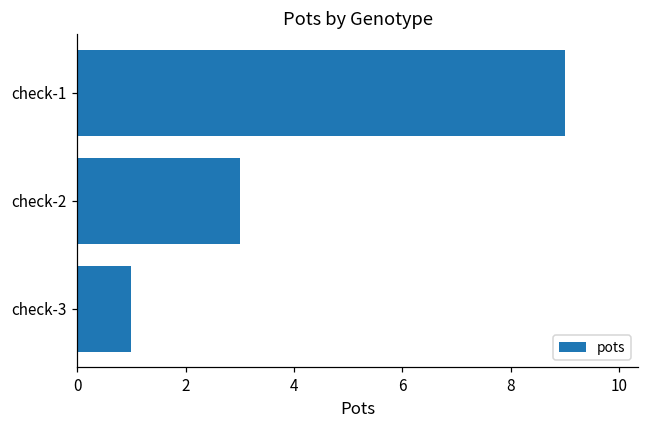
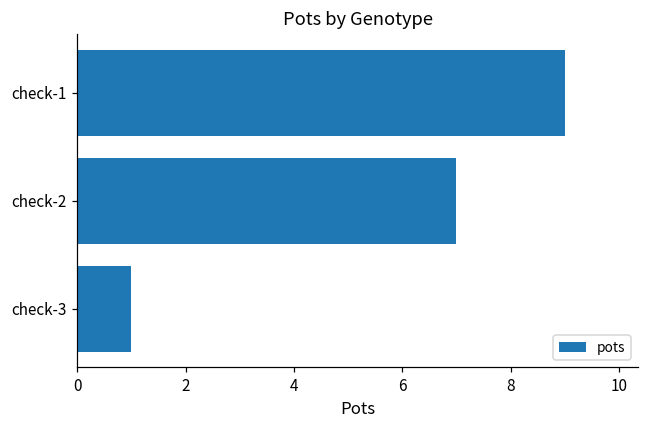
  {
    "check-1": 9,
-   "check-2": 3,
+   "check-2": 7,
    "check-3": 1
  }
